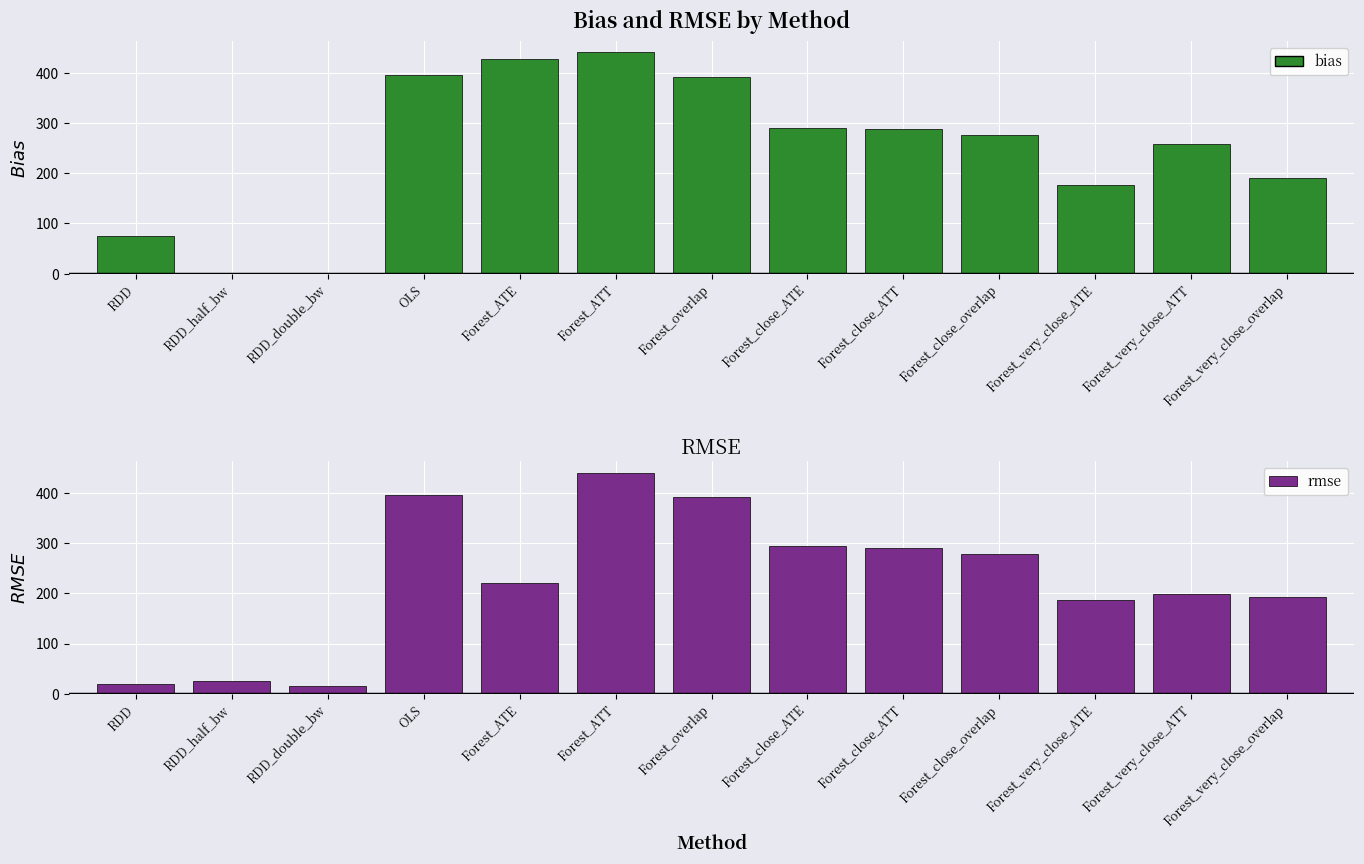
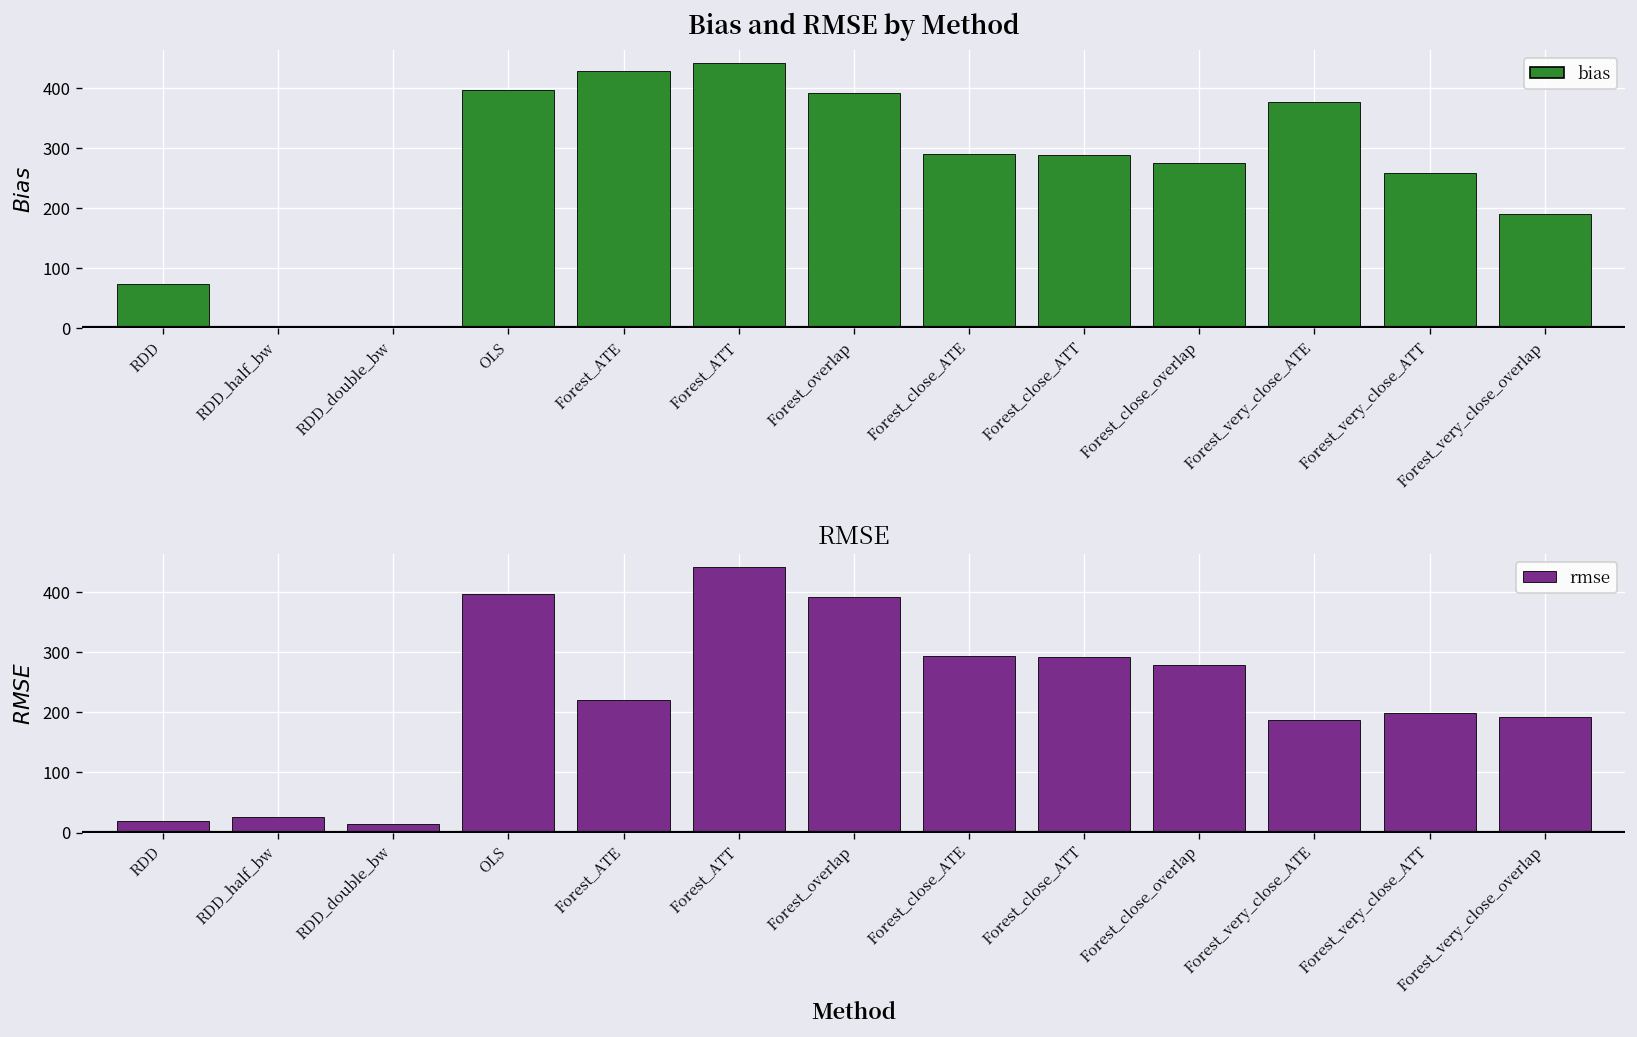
  {
    "Bias and RMSE by Method": {
      "RDD": 70,
      "OLS": 400,
      "Forest_ATE": 430,
      "Forest_ATT": 440,
      "Forest_overlap": 390,
      "Forest_close_ATE": 290,
      "Forest_close_ATT": 290,
      "Forest_close_overlap": 280,
-     "Forest_very_close_ATE": 180,
+     "Forest_very_close_ATE": 380,
      "Forest_very_close_ATT": 260,
      "Forest_very_close_overlap": 190
    },
    "RMSE": {
      "RDD": 20,
      "RDD_half_bw": 30,
      "RDD_double_bw": 10,
      "OLS": 400,
      "Forest_ATE": 220,
      "Forest_ATT": 440,
      "Forest_overlap": 390,
      "Forest_close_ATE": 290,
      "Forest_close_ATT": 290,
      "Forest_close_overlap": 280,
      "Forest_very_close_ATE": 190,
      "Forest_very_close_ATT": 200,
      "Forest_very_close_overlap": 190
    }
  }
